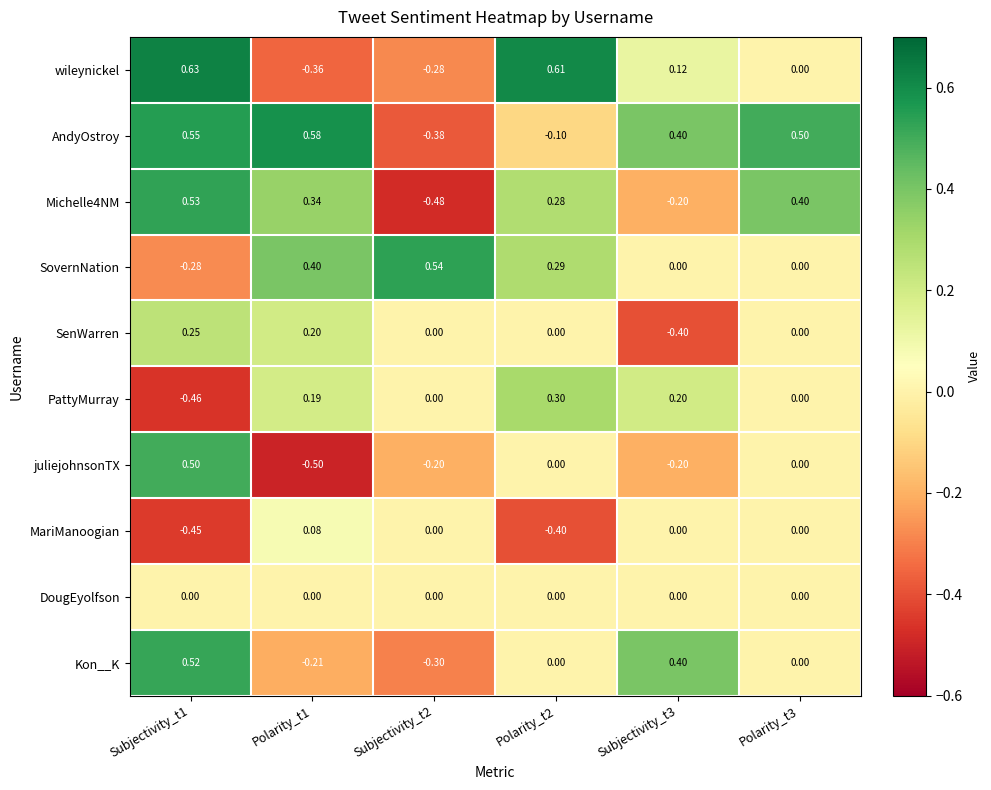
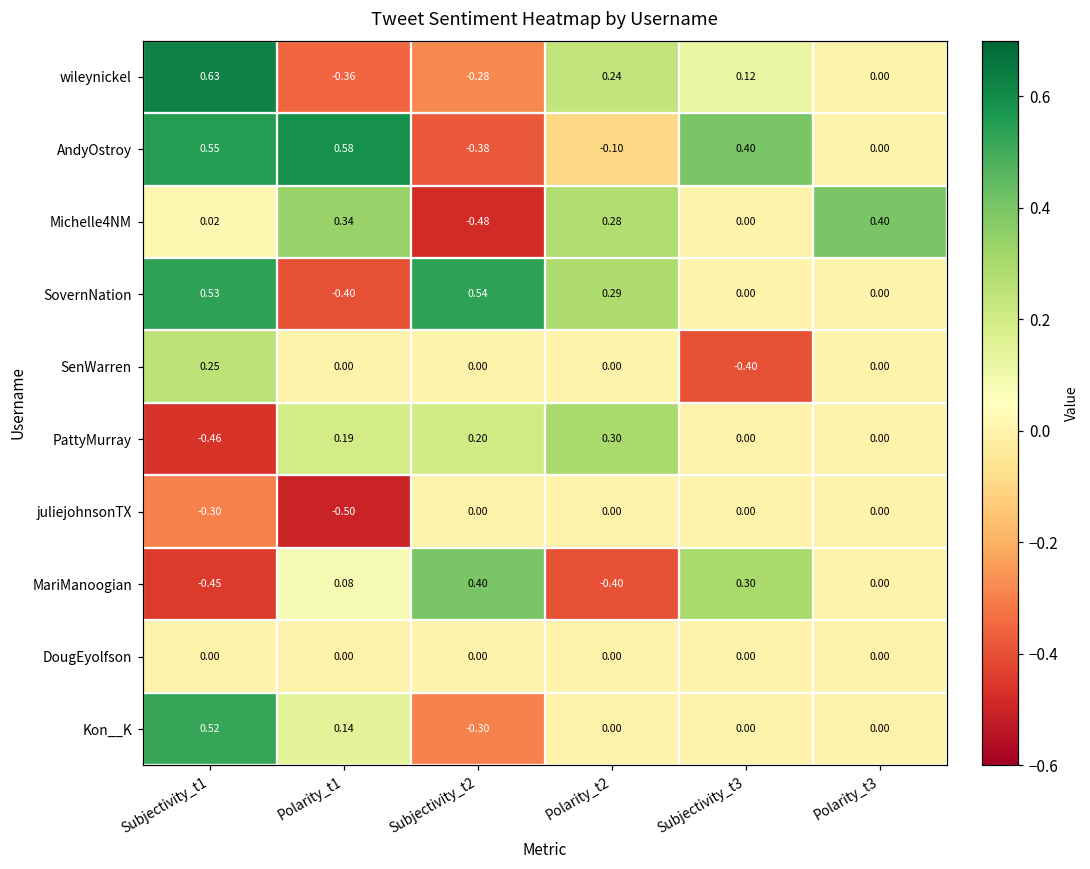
  {
    "wileynickel": {
      "Subjectivity_t1": 0.63,
      "Polarity_t1": -0.36,
      "Subjectivity_t2": -0.28,
-     "Polarity_t2": 0.61,
+     "Polarity_t2": 0.24,
      "Subjectivity_t3": 0.12,
      "Polarity_t3": 0.00
    },
    "AndyOstroy": {
      "Subjectivity_t1": 0.55,
      "Polarity_t1": 0.58,
      "Subjectivity_t2": -0.38,
      "Polarity_t2": -0.10,
      "Subjectivity_t3": 0.40,
-     "Polarity_t3": 0.50
+     "Polarity_t3": 0.00
    },
    "Michelle4NM": {
-     "Subjectivity_t1": 0.53,
+     "Subjectivity_t1": 0.02,
      "Polarity_t1": 0.34,
      "Subjectivity_t2": -0.48,
      "Polarity_t2": 0.28,
-     "Subjectivity_t3": -0.20,
+     "Subjectivity_t3": 0.00,
      "Polarity_t3": 0.40
    },
    "SovernNation": {
-     "Subjectivity_t1": -0.28,
-     "Polarity_t1": 0.40,
+     "Subjectivity_t1": 0.53,
+     "Polarity_t1": -0.40,
      "Subjectivity_t2": 0.54,
      "Polarity_t2": 0.29,
      "Subjectivity_t3": 0.00,
      "Polarity_t3": 0.00
    },
    "SenWarren": {
      "Subjectivity_t1": 0.25,
-     "Polarity_t1": 0.20,
+     "Polarity_t1": 0.00,
      "Subjectivity_t2": 0.00,
      "Polarity_t2": 0.00,
      "Subjectivity_t3": -0.40,
      "Polarity_t3": 0.00
    },
    "PattyMurray": {
      "Subjectivity_t1": -0.46,
      "Polarity_t1": 0.19,
-     "Subjectivity_t2": 0.00,
+     "Subjectivity_t2": 0.20,
      "Polarity_t2": 0.30,
-     "Subjectivity_t3": 0.20,
+     "Subjectivity_t3": 0.00,
      "Polarity_t3": 0.00
    },
    "juliejohnsonTX": {
-     "Subjectivity_t1": 0.50,
+     "Subjectivity_t1": -0.30,
      "Polarity_t1": -0.50,
-     "Subjectivity_t2": -0.20,
+     "Subjectivity_t2": 0.00,
      "Polarity_t2": 0.00,
-     "Subjectivity_t3": -0.20,
+     "Subjectivity_t3": 0.00,
      "Polarity_t3": 0.00
    },
    "MariManoogian": {
      "Subjectivity_t1": -0.45,
      "Polarity_t1": 0.08,
-     "Subjectivity_t2": 0.00,
+     "Subjectivity_t2": 0.40,
      "Polarity_t2": -0.40,
-     "Subjectivity_t3": 0.00,
+     "Subjectivity_t3": 0.30,
      "Polarity_t3": 0.00
    },
    "DougEyolfson": {
      "Subjectivity_t1": 0.00,
      "Polarity_t1": 0.00,
      "Subjectivity_t2": 0.00,
      "Polarity_t2": 0.00,
      "Subjectivity_t3": 0.00,
      "Polarity_t3": 0.00
    },
    "Kon__K": {
      "Subjectivity_t1": 0.52,
-     "Polarity_t1": -0.21,
+     "Polarity_t1": 0.14,
      "Subjectivity_t2": -0.30,
      "Polarity_t2": 0.00,
-     "Subjectivity_t3": 0.40,
+     "Subjectivity_t3": 0.00,
      "Polarity_t3": 0.00
    }
  }
